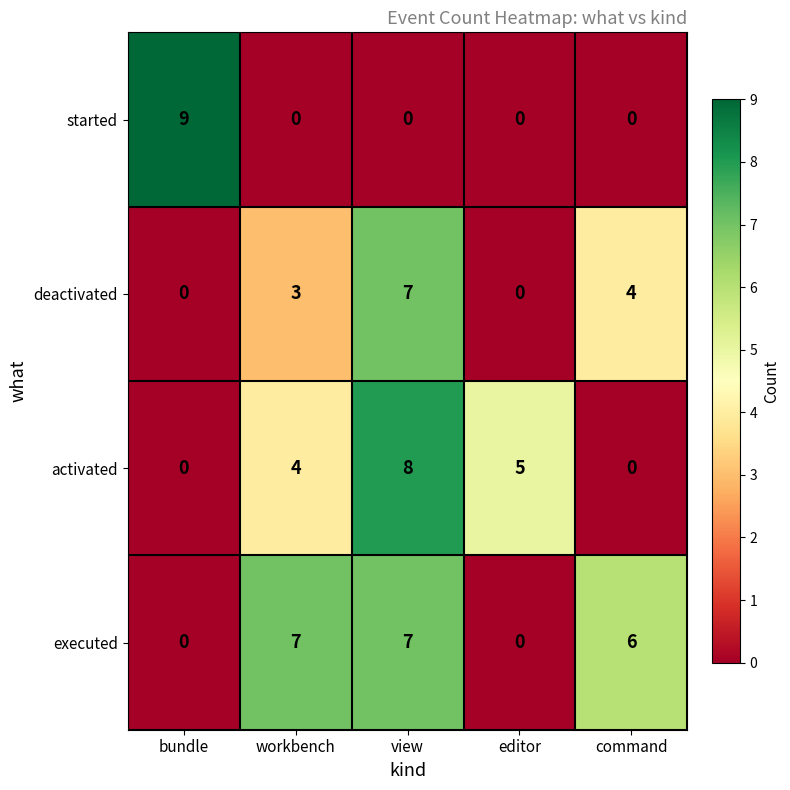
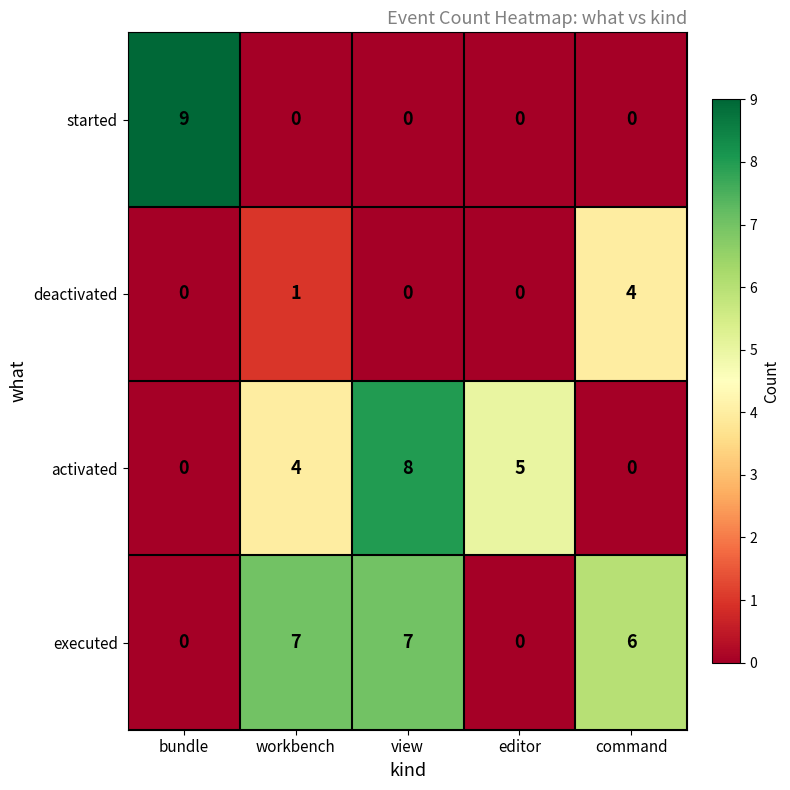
  {
    "started": {
      "bundle": 9,
      "workbench": 0,
      "view": 0,
      "editor": 0,
      "command": 0
    },
    "deactivated": {
      "bundle": 0,
-     "workbench": 3,
-     "view": 7,
+     "workbench": 1,
+     "view": 0,
      "editor": 0,
      "command": 4
    },
    "activated": {
      "bundle": 0,
      "workbench": 4,
      "view": 8,
      "editor": 5,
      "command": 0
    },
    "executed": {
      "bundle": 0,
      "workbench": 7,
      "view": 7,
      "editor": 0,
      "command": 6
    }
  }
